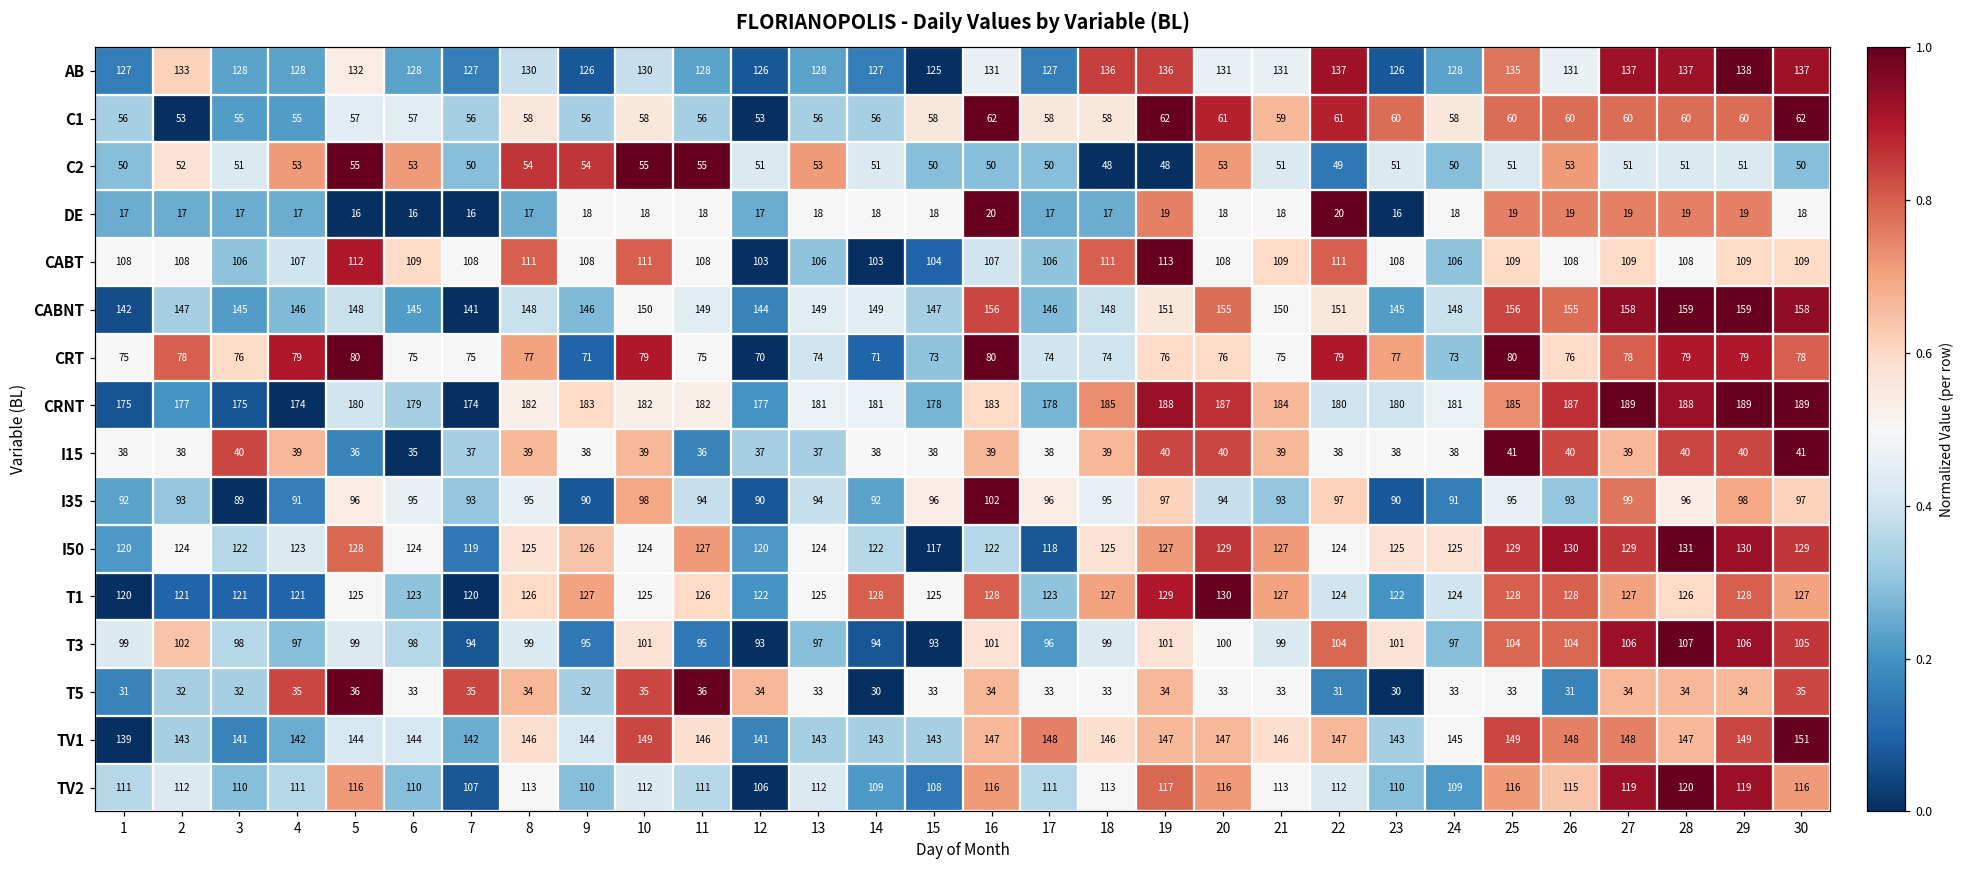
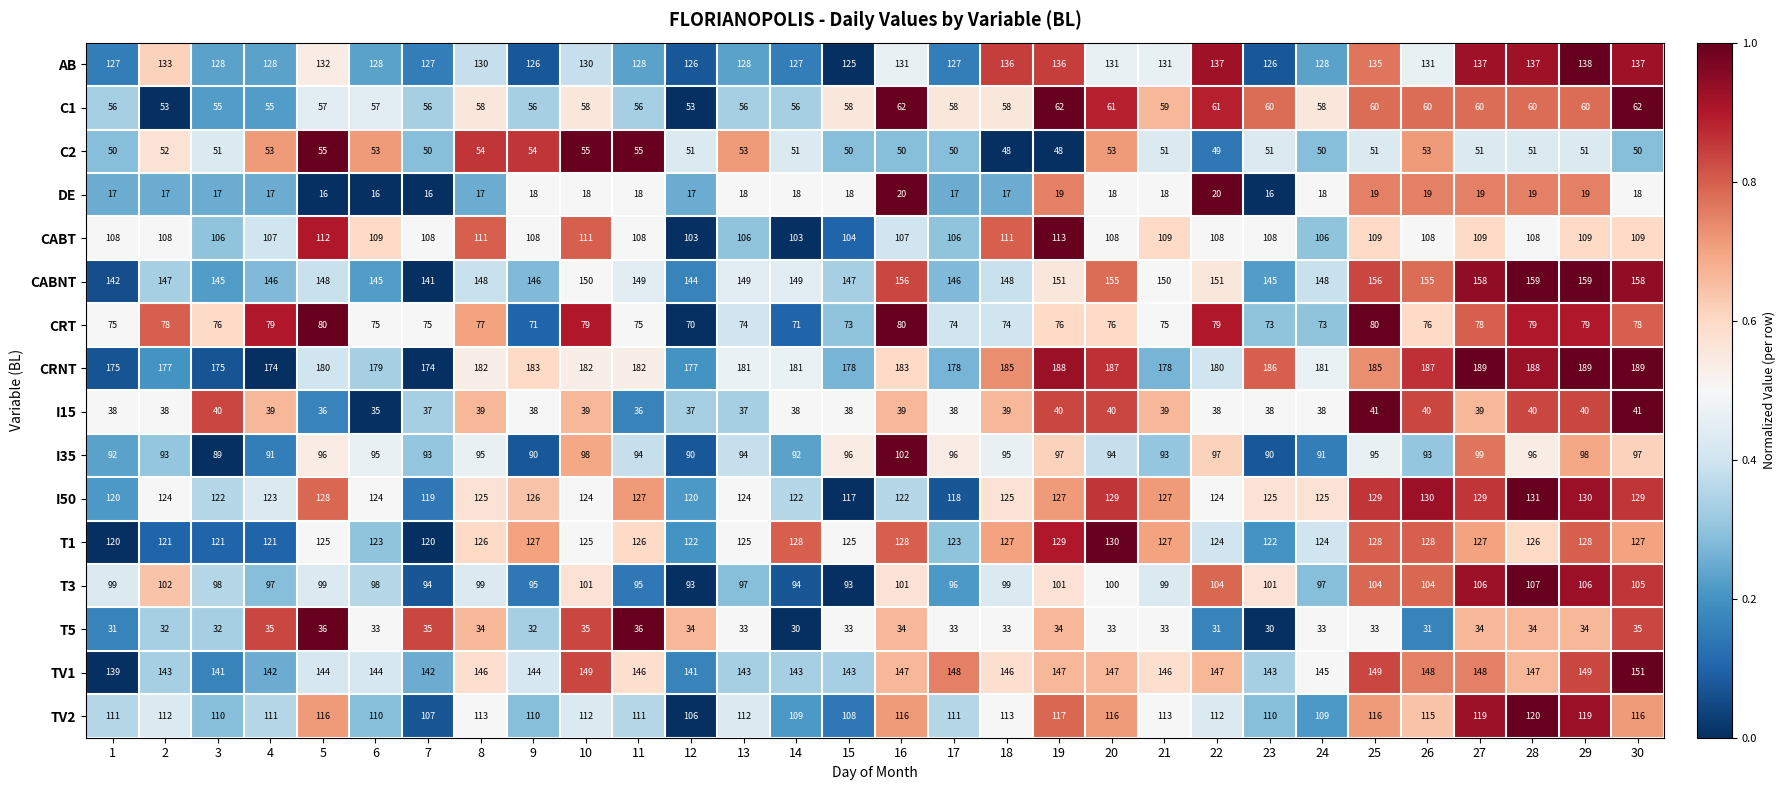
  {
    "CABT": {
      "1": 108,
      "2": 108,
      "3": 106,
      "4": 107,
      "5": 112,
      "6": 109,
      "7": 108,
      "8": 111,
      "9": 108,
      "10": 111,
      "11": 108,
      "12": 103,
      "13": 106,
      "14": 103,
      "15": 104,
      "16": 107,
      "17": 106,
      "18": 111,
      "19": 113,
      "20": 108,
      "21": 109,
-     "22": 111,
+     "22": 108,
      "23": 108,
      "24": 106,
      "25": 109,
      "26": 108,
      "27": 109,
      "28": 108,
      "29": 109,
      "30": 109
    },
    "CRT": {
      "1": 75,
      "2": 78,
      "3": 76,
      "4": 79,
      "5": 80,
      "6": 75,
      "7": 75,
      "8": 77,
      "9": 71,
      "10": 79,
      "11": 75,
      "12": 70,
      "13": 74,
      "14": 71,
      "15": 73,
      "16": 80,
      "17": 74,
      "18": 74,
      "19": 76,
      "20": 76,
      "21": 75,
      "22": 79,
-     "23": 77,
+     "23": 73,
      "24": 73,
      "25": 80,
      "26": 76,
      "27": 78,
      "28": 79,
      "29": 79,
      "30": 78
    },
    "CRNT": {
      "1": 175,
      "2": 177,
      "3": 175,
      "4": 174,
      "5": 180,
      "6": 179,
      "7": 174,
      "8": 182,
      "9": 183,
      "10": 182,
      "11": 182,
      "12": 177,
      "13": 181,
      "14": 181,
      "15": 178,
      "16": 183,
      "17": 178,
      "18": 185,
      "19": 188,
      "20": 187,
-     "21": 184,
+     "21": 178,
      "22": 180,
-     "23": 180,
+     "23": 186,
      "24": 181,
      "25": 185,
      "26": 187,
      "27": 189,
      "28": 188,
      "29": 189,
      "30": 189
    }
  }
